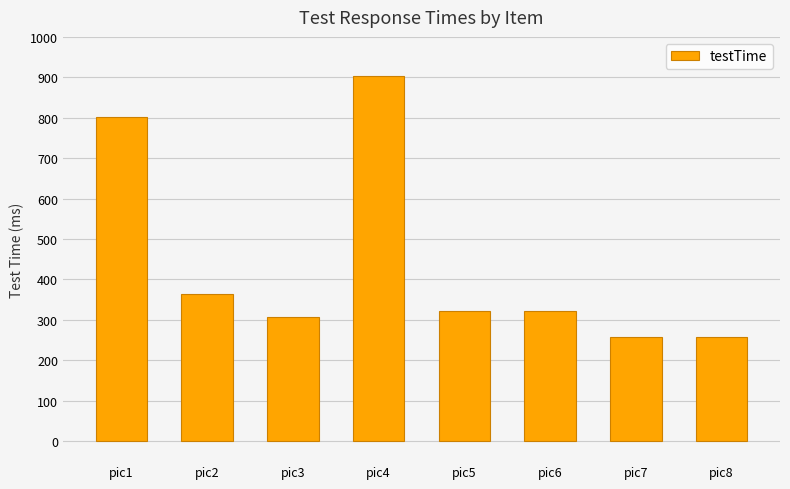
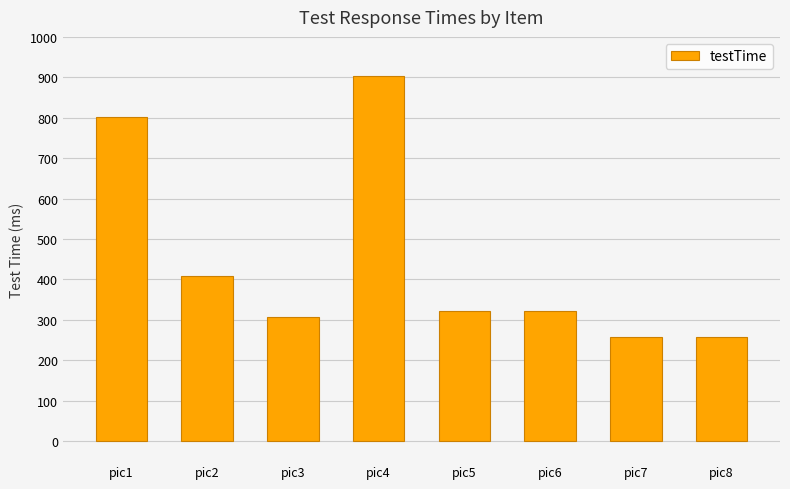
  {
    "pic1": 800,
-   "pic2": 360,
+   "pic2": 410,
    "pic3": 310,
    "pic4": 900,
    "pic5": 320,
    "pic6": 320,
    "pic7": 260,
    "pic8": 260
  }
